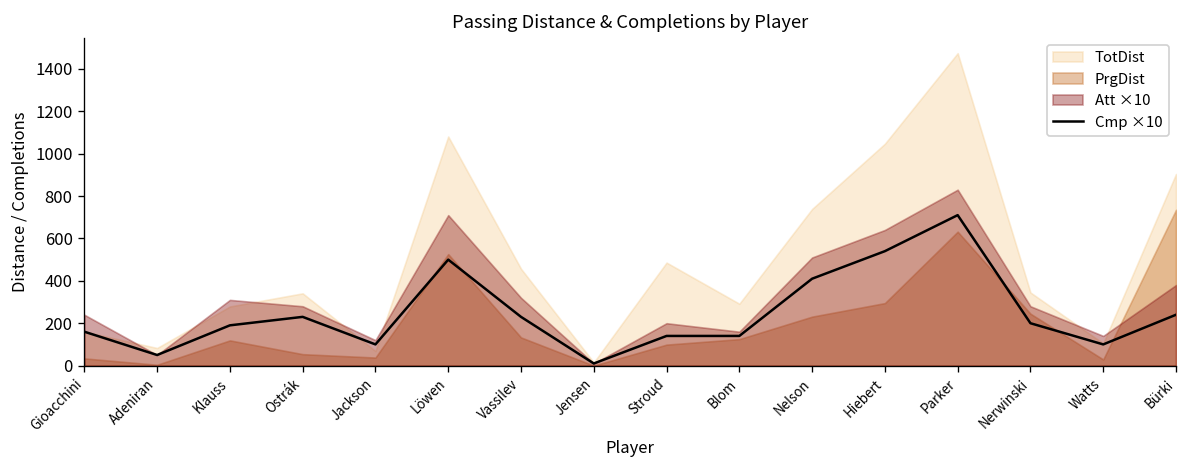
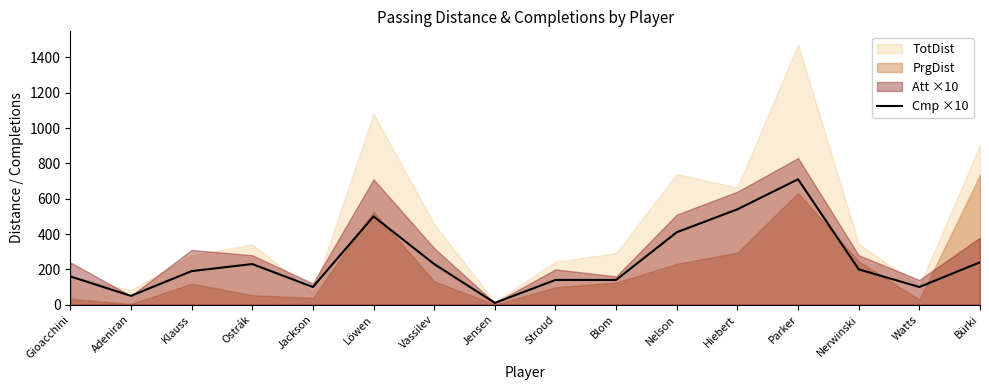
  {
    "TotDist": {
      "Adeniran": 80,
      "Klauss": 280,
      "Ostrák": 340,
      "Jackson": 70,
      "Löwen": 1080,
      "Vassilev": 460,
-     "Stroud": 490,
+     "Stroud": 240,
      "Blom": 290,
      "Nelson": 740,
-     "Hiebert": 1050,
+     "Hiebert": 660,
      "Parker": 1470,
      "Nerwinski": 350,
      "Bürki": 900
    },
    "Cmp ×10": {
      "Klauss": 190,
      "Ostrák": 230,
      "Jackson": 100,
      "Löwen": 500,
      "Vassilev": 230,
      "Stroud": 140,
      "Blom": 140,
      "Nelson": 410,
      "Hiebert": 540,
      "Parker": 710,
      "Nerwinski": 200,
      "Bürki": 240
    }
  }
